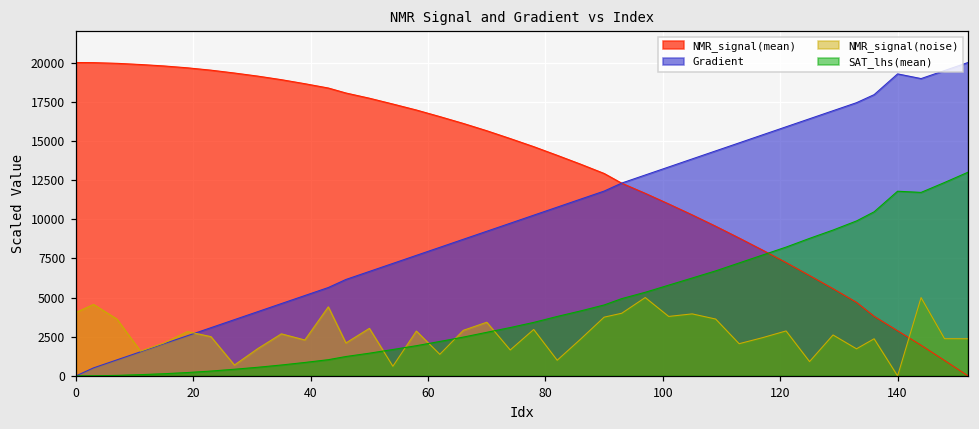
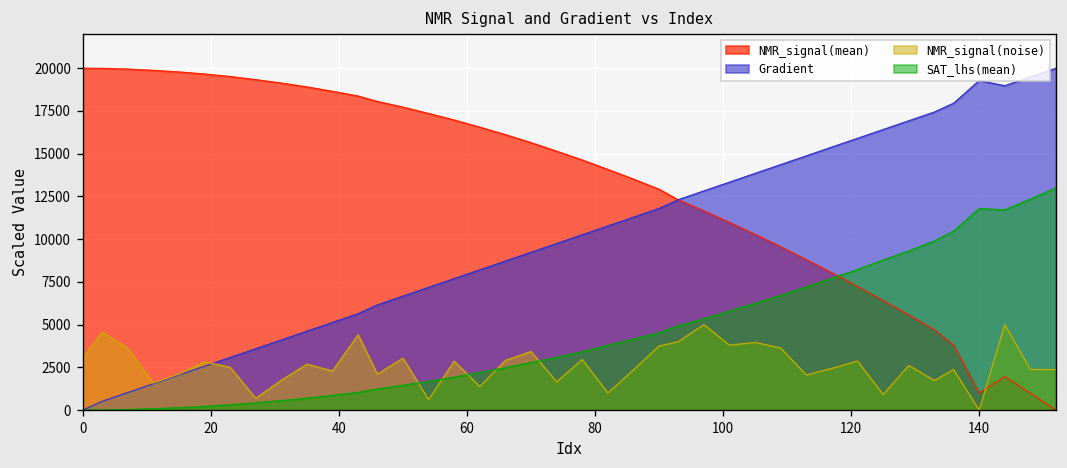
  {
    "NMR_signal(mean)": {
      "0": 20000,
-     "140": 2900
+     "140": 1000
    },
    "NMR_signal(noise)": {
-     "0": 4000,
+     "0": 3000,
      "140": 0
    },
    "SAT_lhs(mean)": {
      "140": 11800
    }
  }
